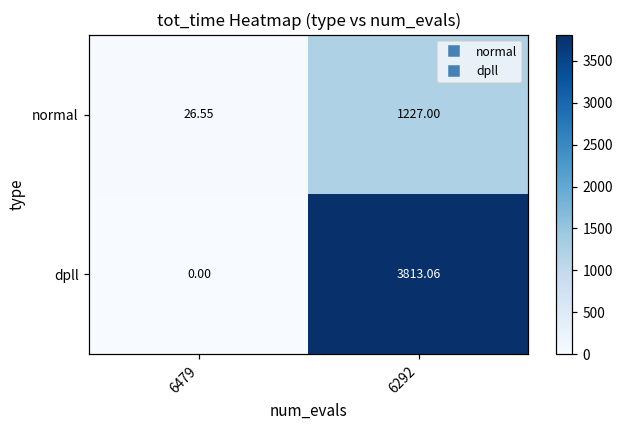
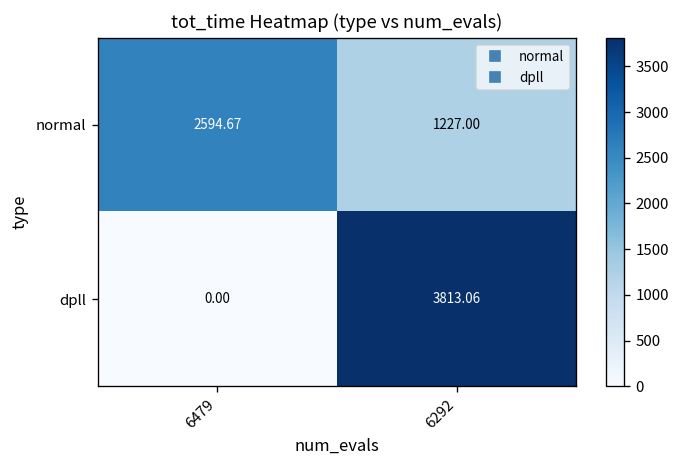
  {
    "normal": {
-     "6479": 26.55,
+     "6479": 2594.67,
      "6292": 1227.00
    },
    "dpll": {
      "6479": 0.00,
      "6292": 3813.06
    }
  }
